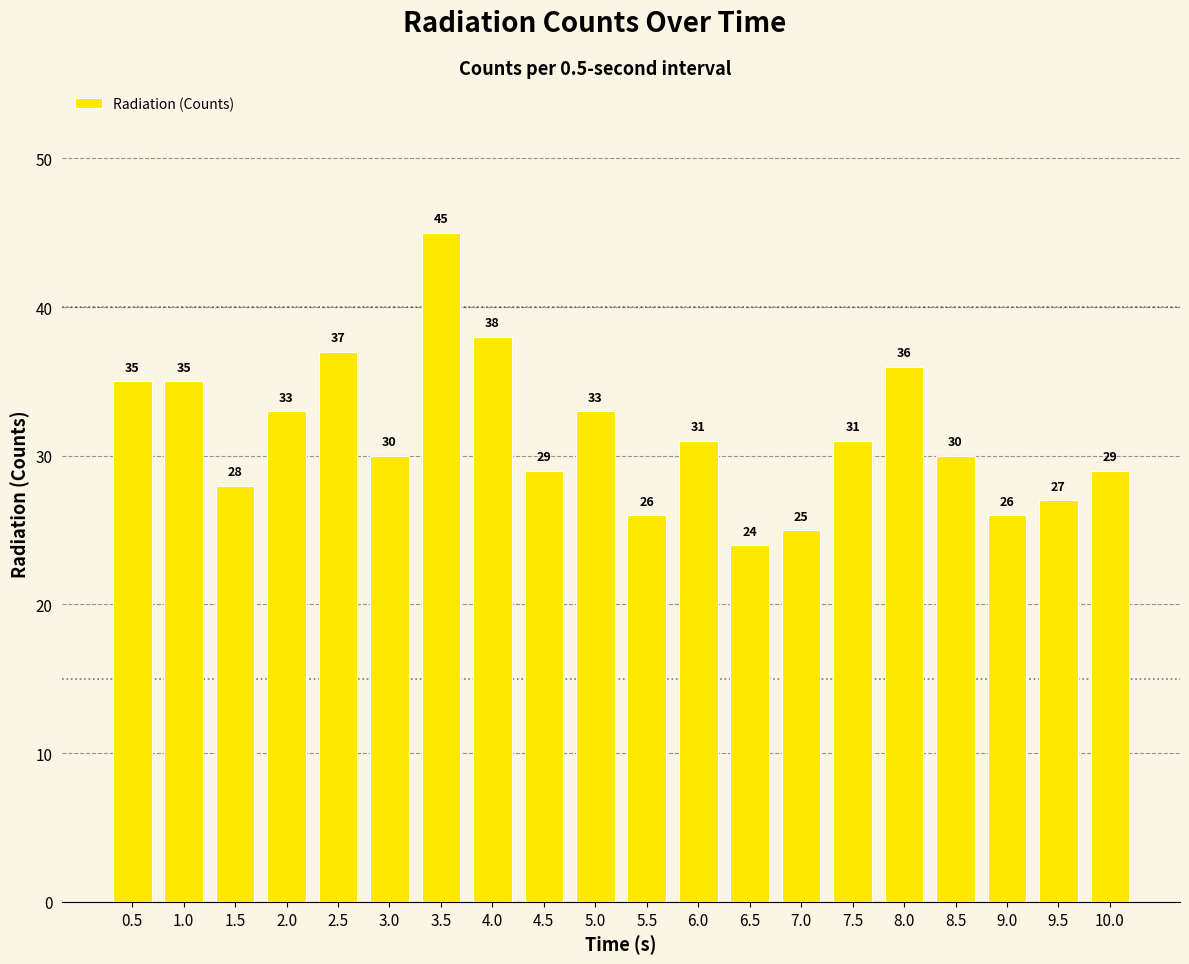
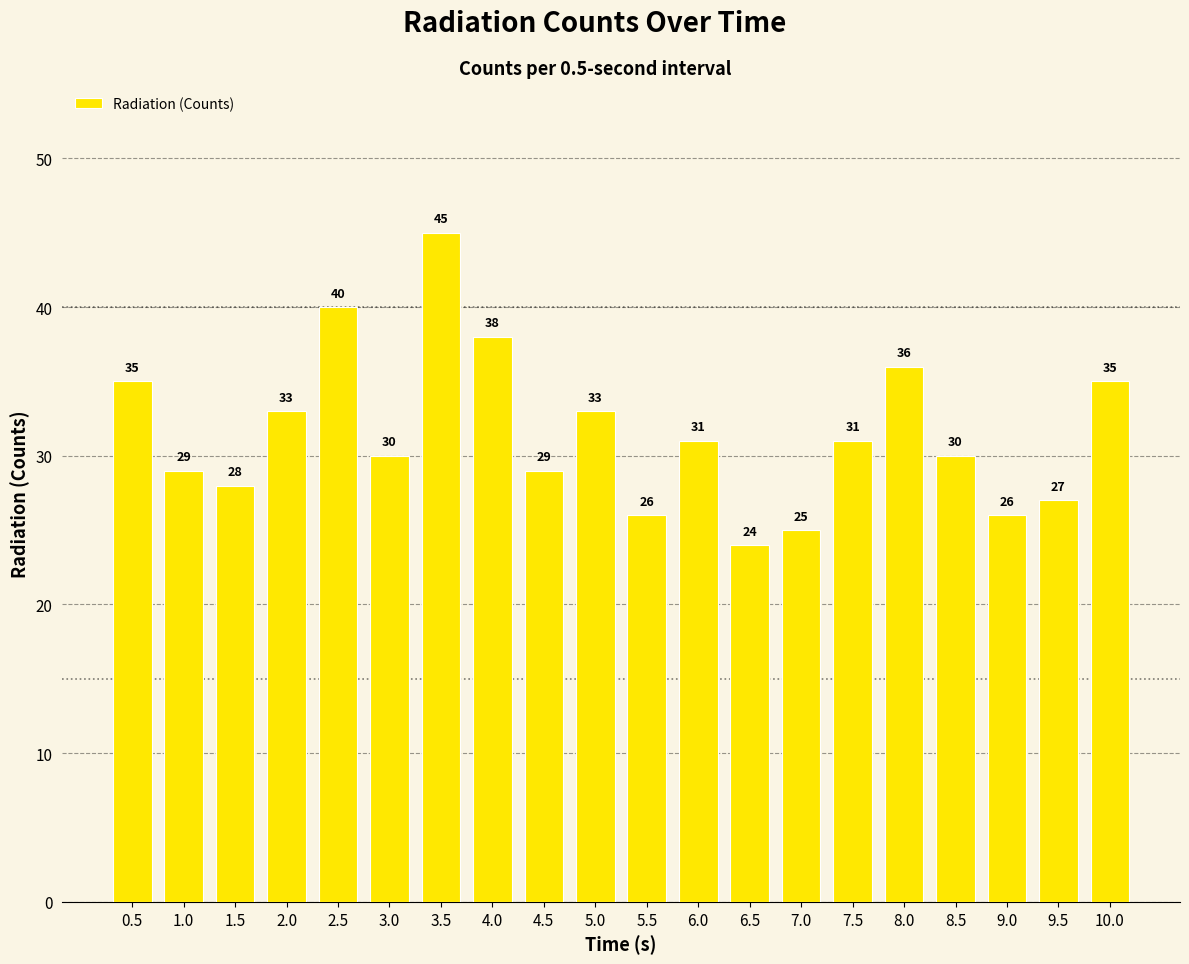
  {
    "0.5": 35,
-   "1.0": 35,
+   "1.0": 29,
    "1.5": 28,
    "2.0": 33,
-   "2.5": 37,
+   "2.5": 40,
    "3.0": 30,
    "3.5": 45,
    "4.0": 38,
    "4.5": 29,
    "5.0": 33,
    "5.5": 26,
    "6.0": 31,
    "6.5": 24,
    "7.0": 25,
    "7.5": 31,
    "8.0": 36,
    "8.5": 30,
    "9.0": 26,
    "9.5": 27,
-   "10.0": 29
+   "10.0": 35
  }
